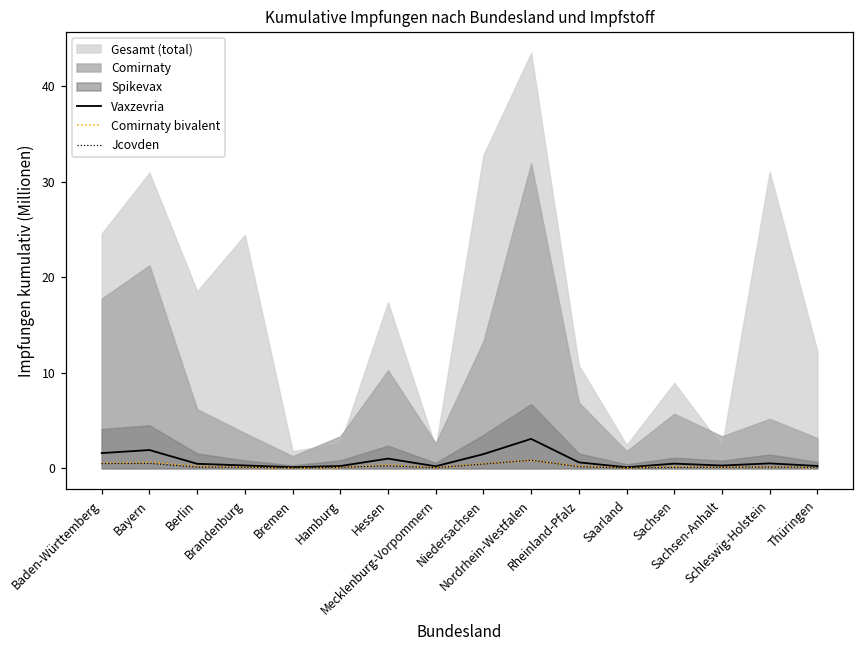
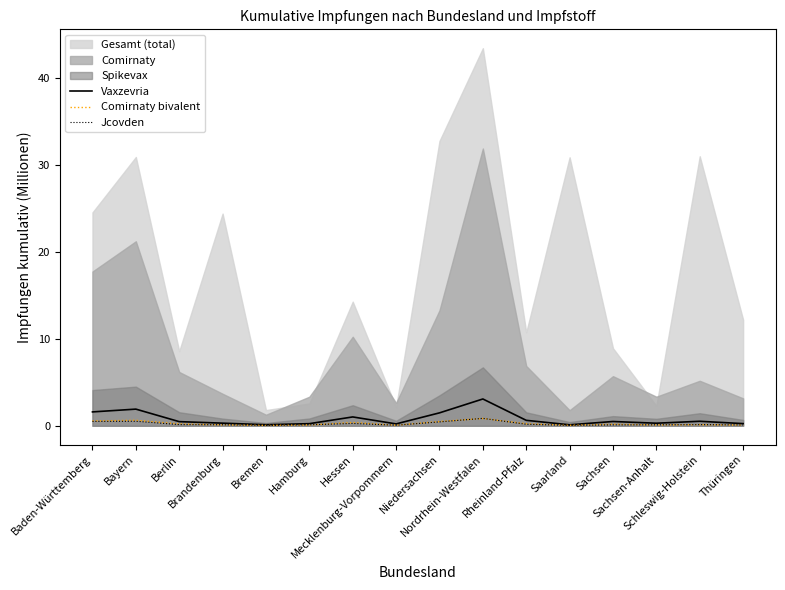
  {
    "Gesamt (total)": {
      "Baden-Württemberg": 25,
      "Bayern": 31,
-     "Berlin": 19,
+     "Berlin": 9,
      "Brandenburg": 24,
      "Bremen": 2,
      "Hamburg": 3,
-     "Hessen": 17,
+     "Hessen": 14,
      "Mecklenburg-Vorpommern": 2,
      "Niedersachsen": 33,
      "Nordrhein-Westfalen": 43,
      "Rheinland-Pfalz": 11,
-     "Saarland": 2,
+     "Saarland": 31,
      "Sachsen": 9,
      "Sachsen-Anhalt": 2,
      "Schleswig-Holstein": 31,
      "Thüringen": 12
    }
  }
